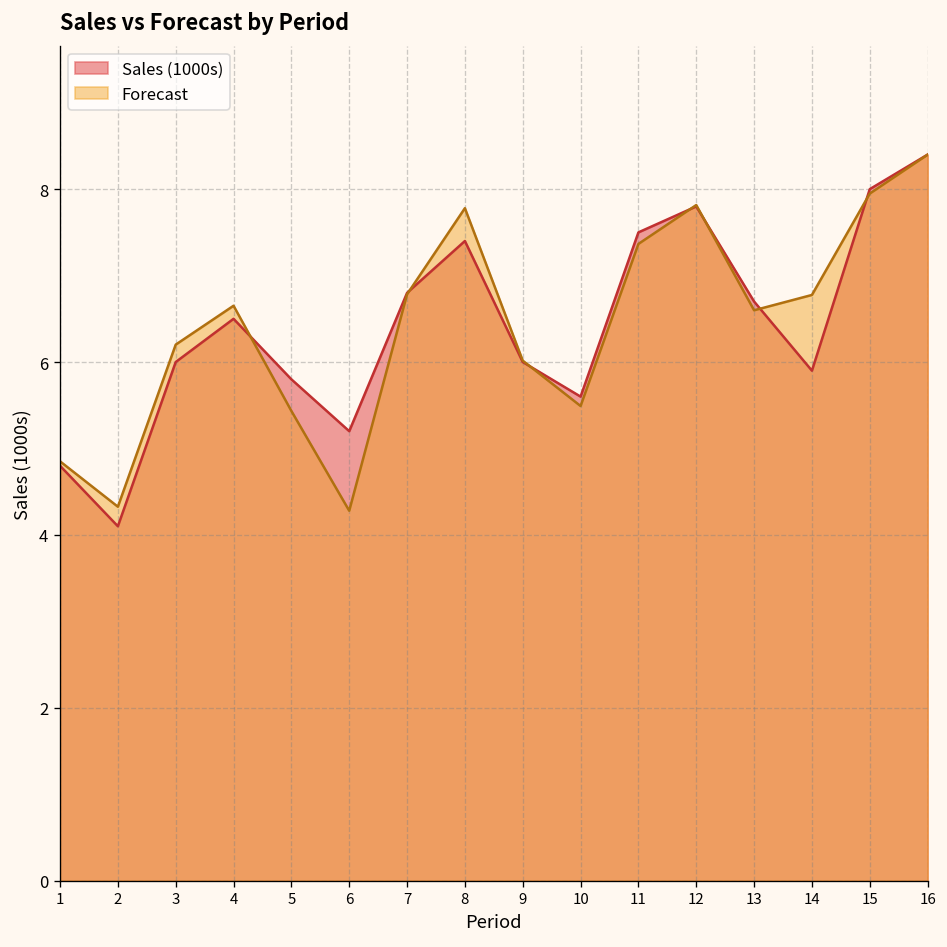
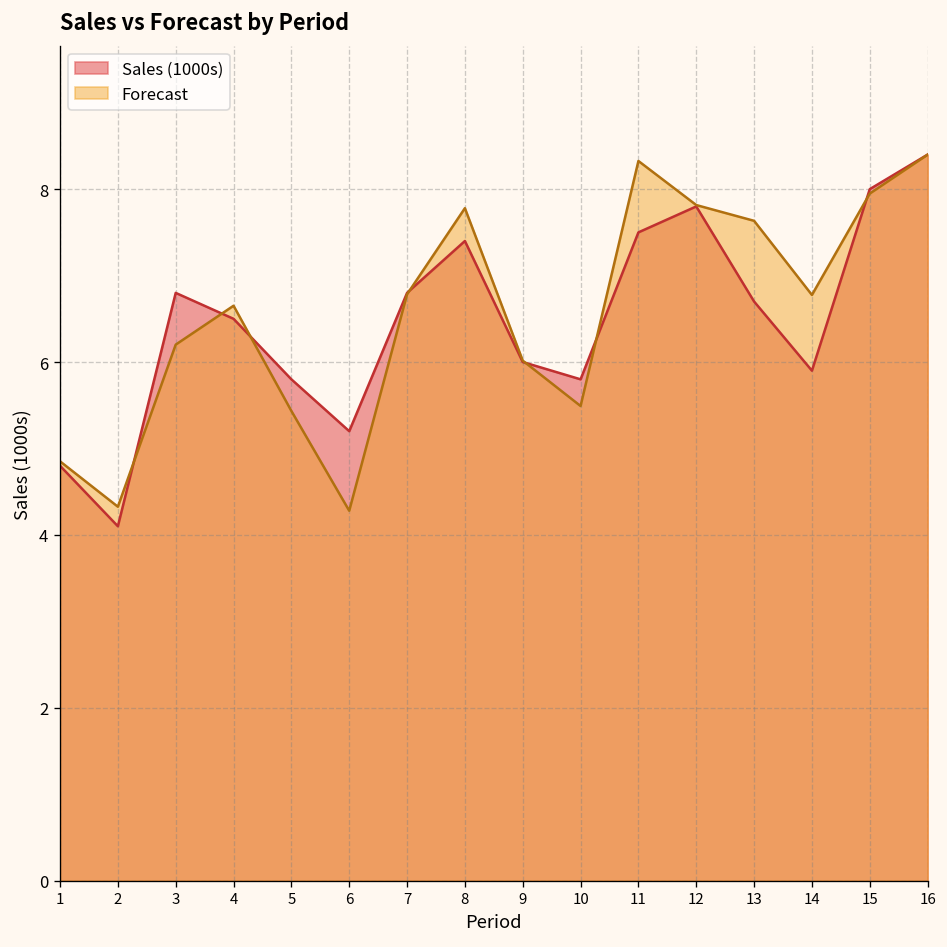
  {
    "Sales (1000s)": {
      "1": 4.8,
      "2": 4.1,
-     "3": 6.0,
+     "3": 6.8,
      "4": 6.5,
      "5": 5.8,
      "6": 5.2,
      "8": 7.4,
-     "10": 5.6,
+     "10": 5.8,
      "11": 7.5,
      "13": 6.7,
      "14": 5.9,
      "15": 8.0
    },
    "Forecast": {
      "1": 4.9,
      "2": 4.3,
      "3": 6.2,
      "4": 6.7,
      "5": 5.4,
      "6": 4.3,
      "8": 7.8,
      "10": 5.5,
-     "11": 7.4,
-     "13": 6.6,
+     "11": 8.3,
+     "13": 7.6,
      "14": 6.8,
      "15": 7.9
    }
  }
